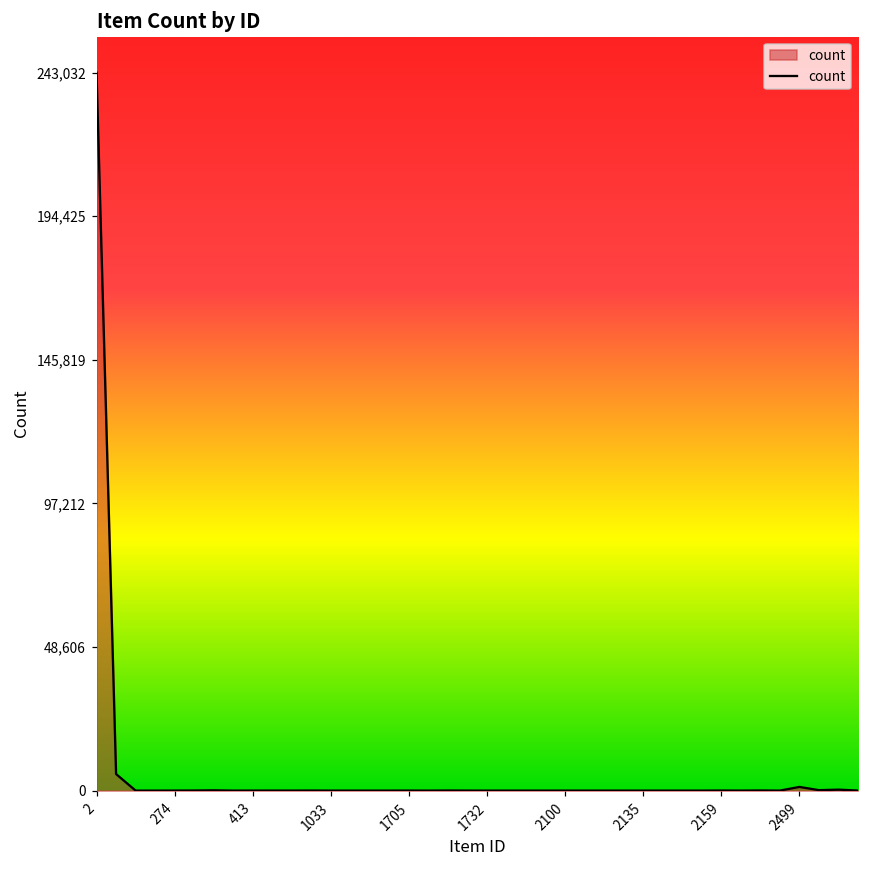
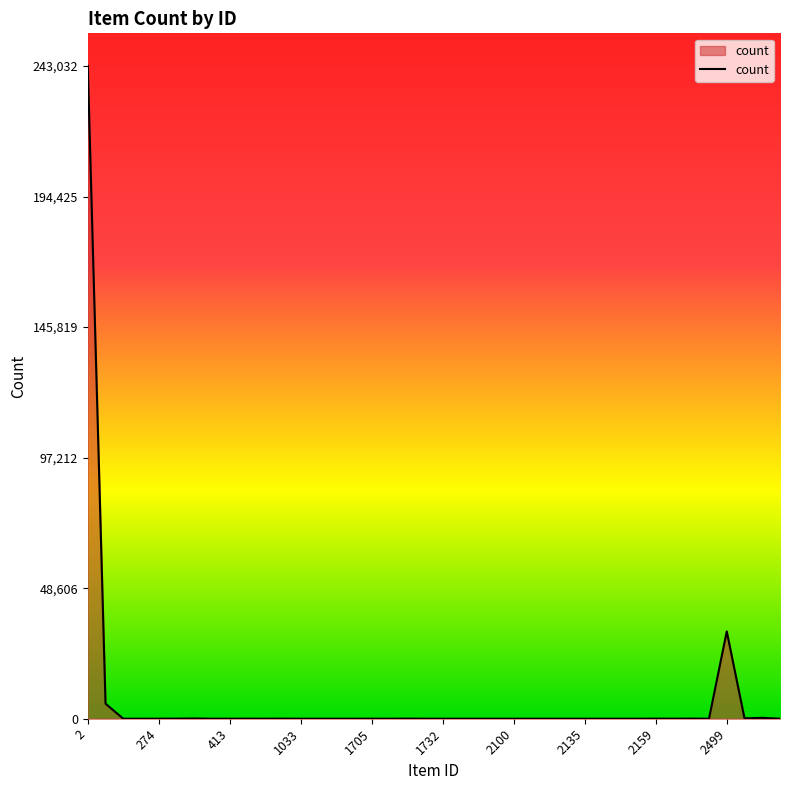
  {
    "2": "243,000",
    "274": "0",
    "413": "0",
    "1033": "0",
    "1705": "0",
    "1732": "0",
    "2100": "0",
    "2135": "0",
    "2159": "0",
-   "2499": "1,000"
+   "2499": "33,000"
  }
